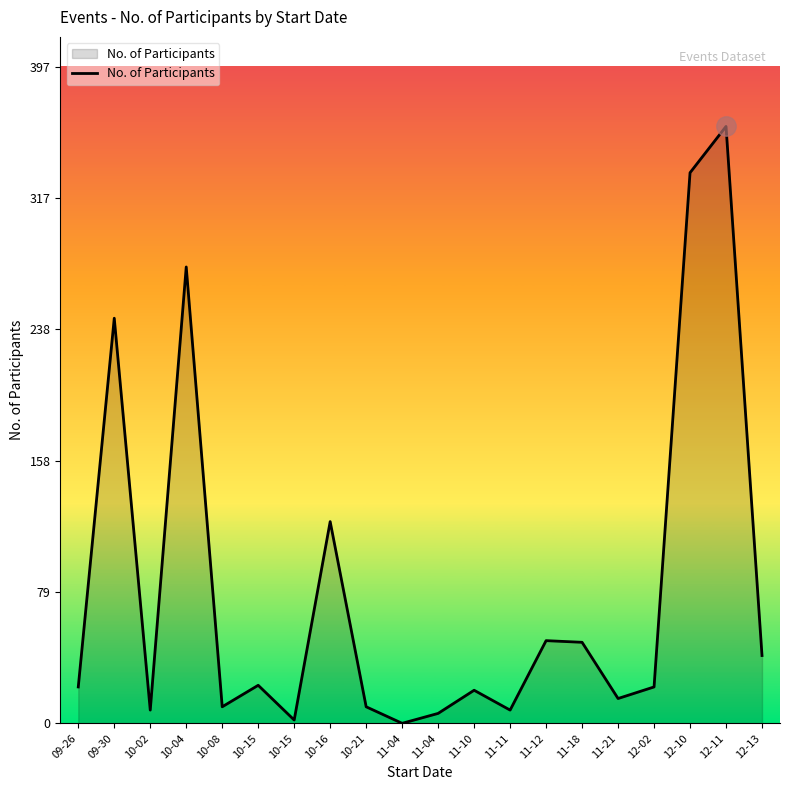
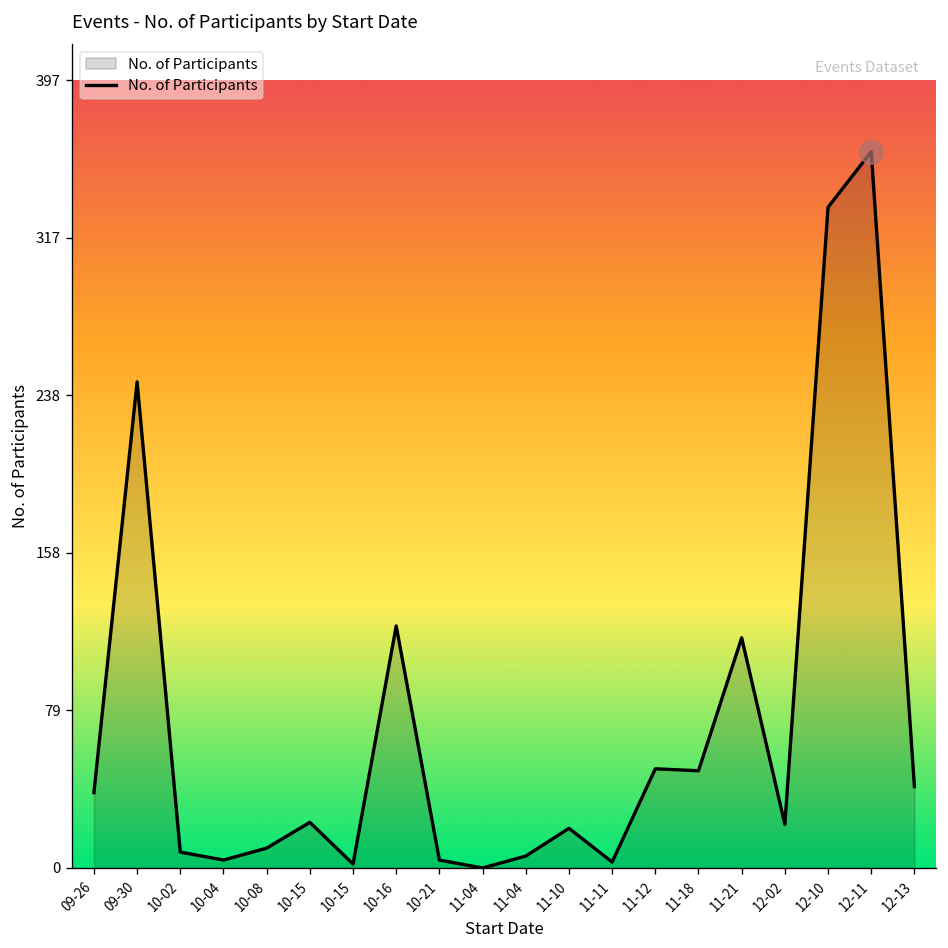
  {
    "No. of Participants": {
-     "09-26": 22,
+     "09-26": 38,
      "09-30": 245,
      "10-02": 8,
-     "10-04": 276,
+     "10-04": 4,
      "10-08": 10,
      "10-16": 122,
-     "10-21": 10,
+     "10-21": 4,
      "11-10": 20,
-     "11-11": 8,
+     "11-11": 3,
      "11-12": 50,
      "11-18": 49,
-     "11-21": 15,
+     "11-21": 116,
      "12-02": 22,
      "12-10": 333,
      "12-13": 41
    }
  }
